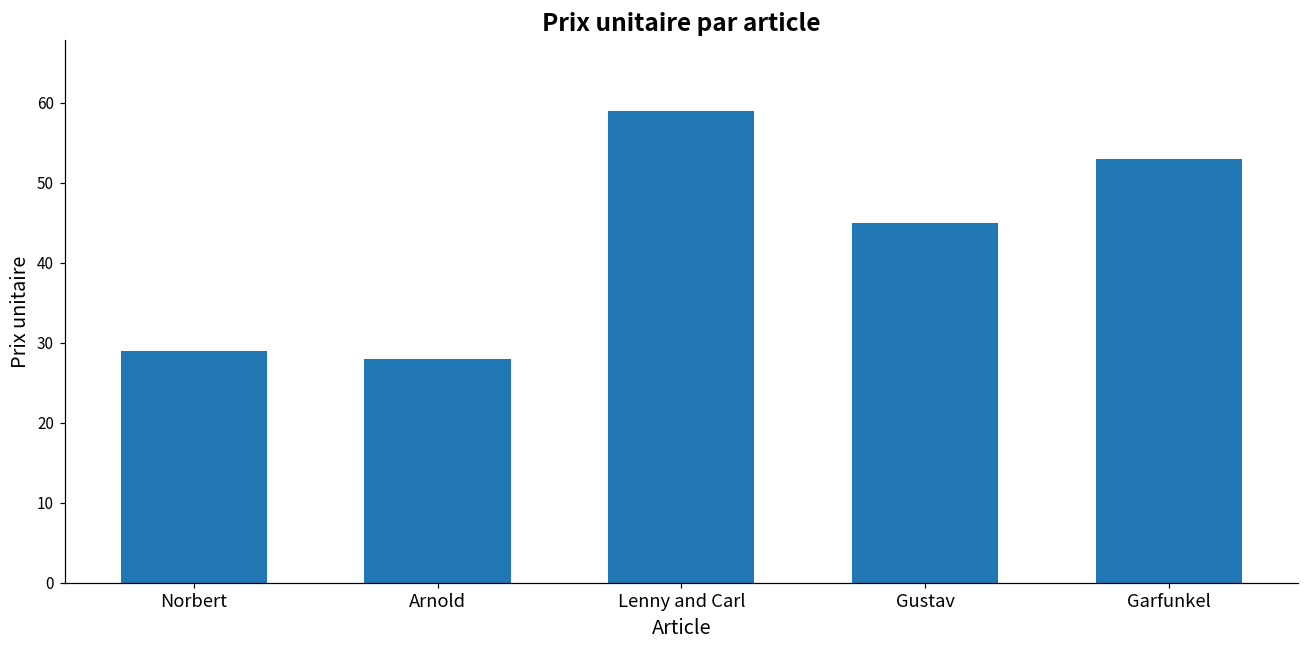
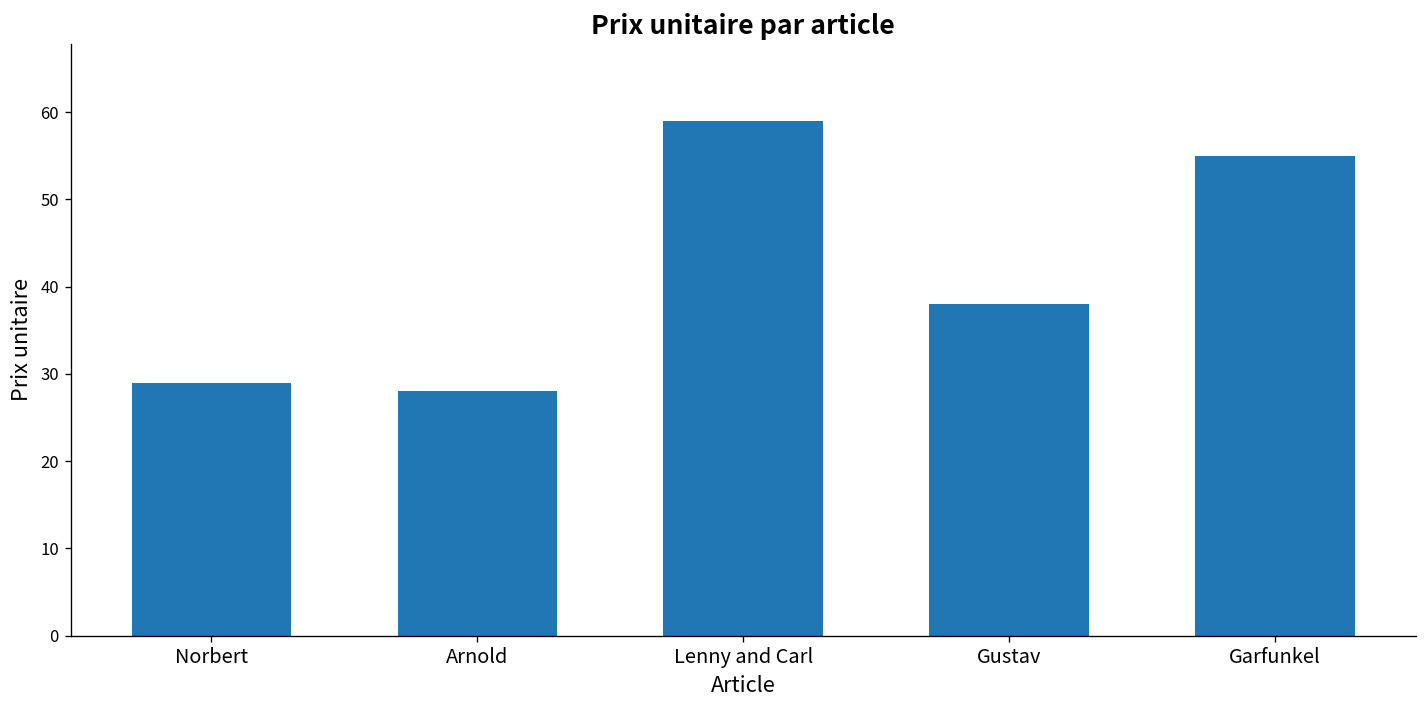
  {
    "Norbert": 29,
    "Arnold": 28,
    "Lenny and Carl": 59,
-   "Gustav": 45,
-   "Garfunkel": 53
+   "Gustav": 38,
+   "Garfunkel": 55
  }
